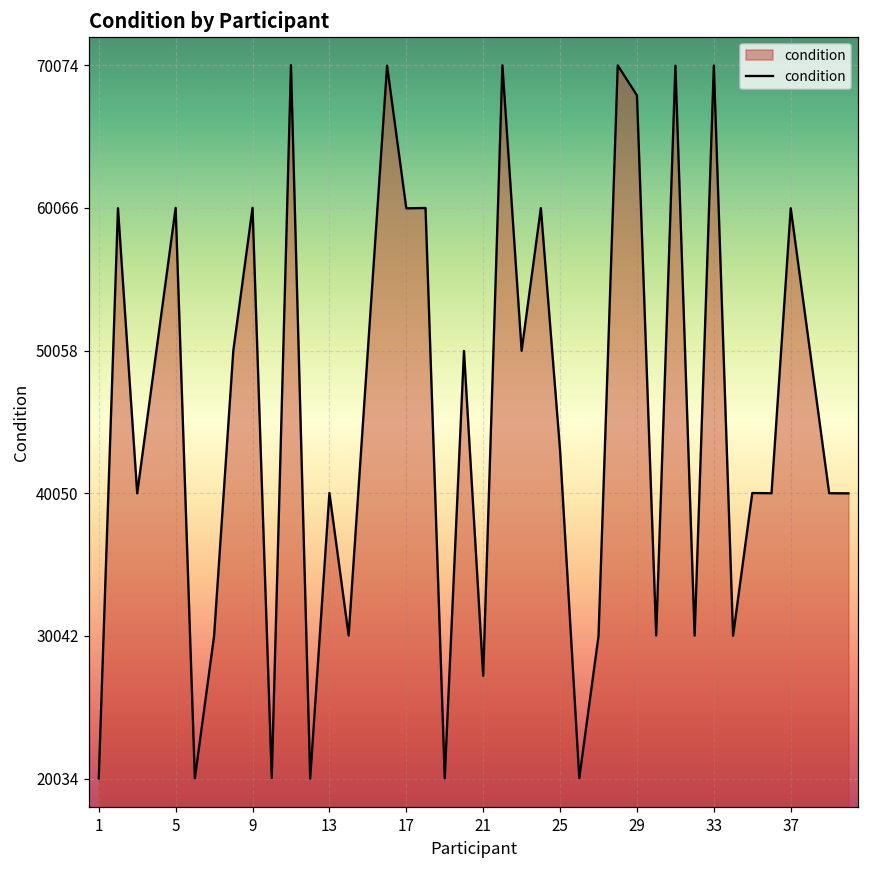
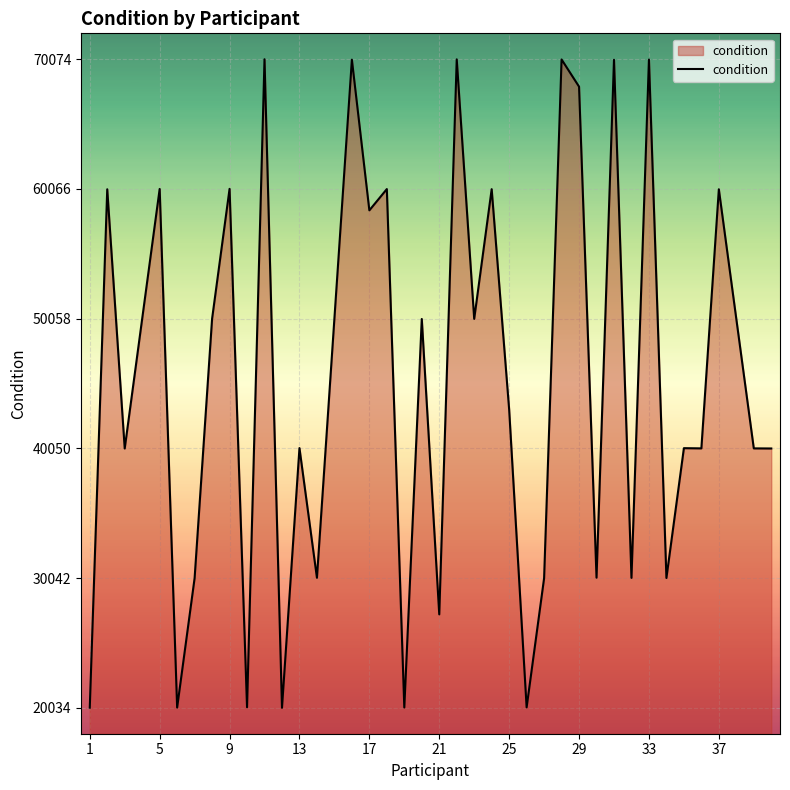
  {
    "1": 20000,
    "5": 60100,
    "9": 60100,
    "13": 40100,
-   "17": 60000,
+   "17": 58400,
    "21": 27200,
    "25": 43000,
    "29": 68000,
    "33": 70100,
    "37": 60000
  }
